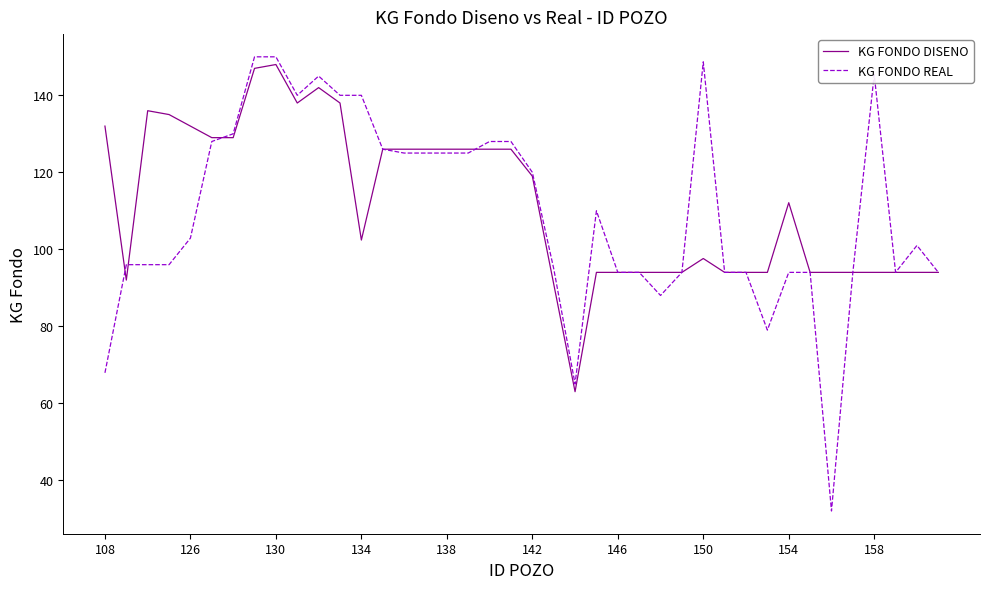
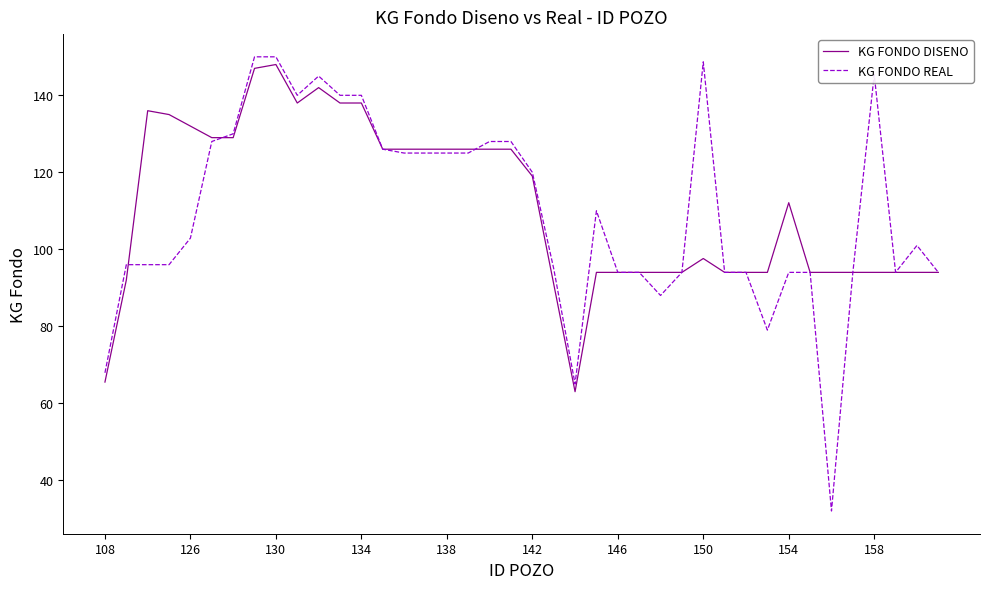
  {
    "KG FONDO DISENO": {
-     "108": 132,
+     "108": 66,
      "126": 132,
      "130": 148,
-     "134": 102,
+     "134": 138,
      "138": 126,
      "142": 119,
      "150": 98,
      "154": 112,
      "158": 94
    },
    "KG FONDO REAL": {
      "108": 68,
      "126": 103,
      "130": 150,
      "134": 140,
      "138": 125,
      "142": 120,
      "150": 149,
      "154": 94
    }
  }
